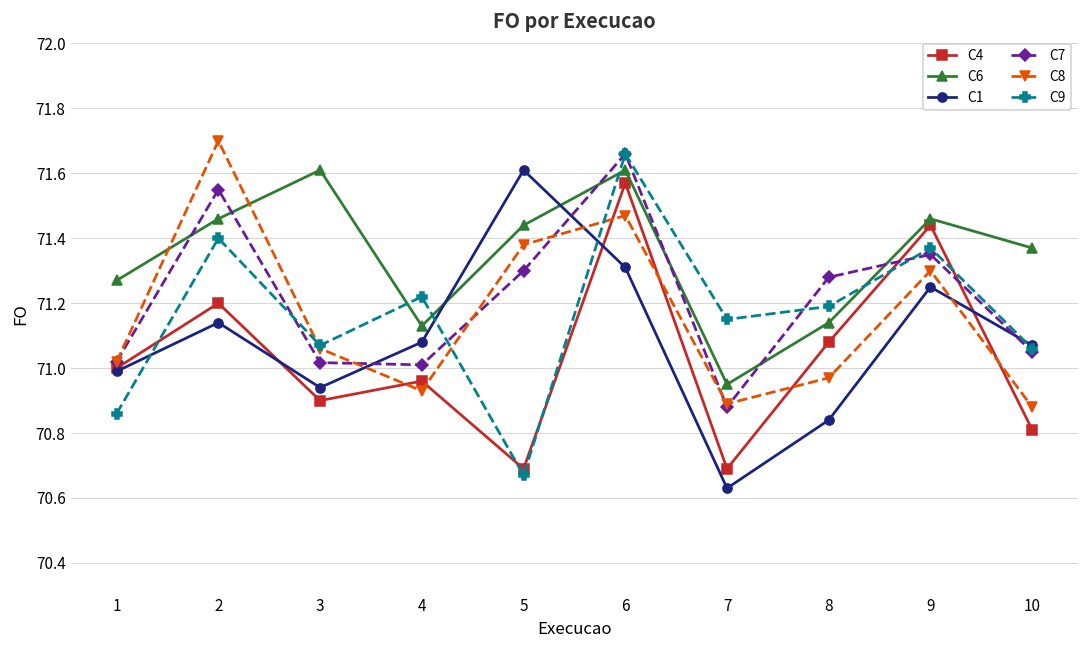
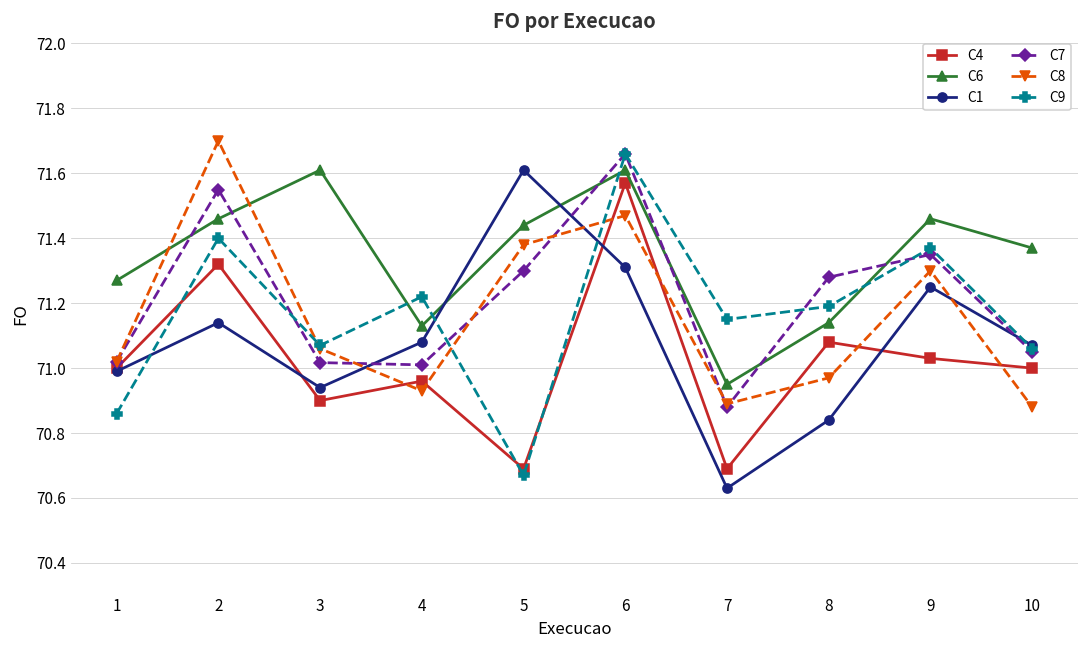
  {
    "C4": {
      "1": 71.00,
-     "2": 71.20,
+     "2": 71.32,
      "3": 70.90,
      "4": 70.96,
      "5": 70.69,
      "6": 71.57,
      "7": 70.69,
      "8": 71.08,
-     "9": 71.44,
-     "10": 70.81
+     "9": 71.03,
+     "10": 71.00
    },
    "C6": {
      "1": 71.27,
      "2": 71.46,
      "3": 71.61,
      "4": 71.13,
      "5": 71.44,
      "6": 71.61,
      "7": 70.95,
      "8": 71.14,
      "9": 71.46,
      "10": 71.37
    },
    "C1": {
      "1": 70.99,
      "2": 71.14,
      "3": 70.94,
      "4": 71.08,
      "5": 71.61,
      "6": 71.31,
      "7": 70.63,
      "8": 70.84,
      "9": 71.25,
      "10": 71.07
    },
    "C7": {
      "2": 71.55,
      "3": 71.02,
      "4": 71.01,
      "5": 71.30,
      "7": 70.88,
      "8": 71.28,
      "9": 71.35,
      "10": 71.05
    },
    "C8": {
      "2": 71.70,
      "3": 71.06,
      "4": 70.93,
      "5": 71.38,
      "6": 71.47,
      "7": 70.89,
      "8": 70.97,
      "9": 71.30,
      "10": 70.88
    },
    "C9": {
      "1": 70.86,
      "2": 71.40,
      "3": 71.07,
      "4": 71.22,
      "5": 70.67,
      "7": 71.15,
      "8": 71.19,
      "9": 71.37,
      "10": 71.06
    }
  }
